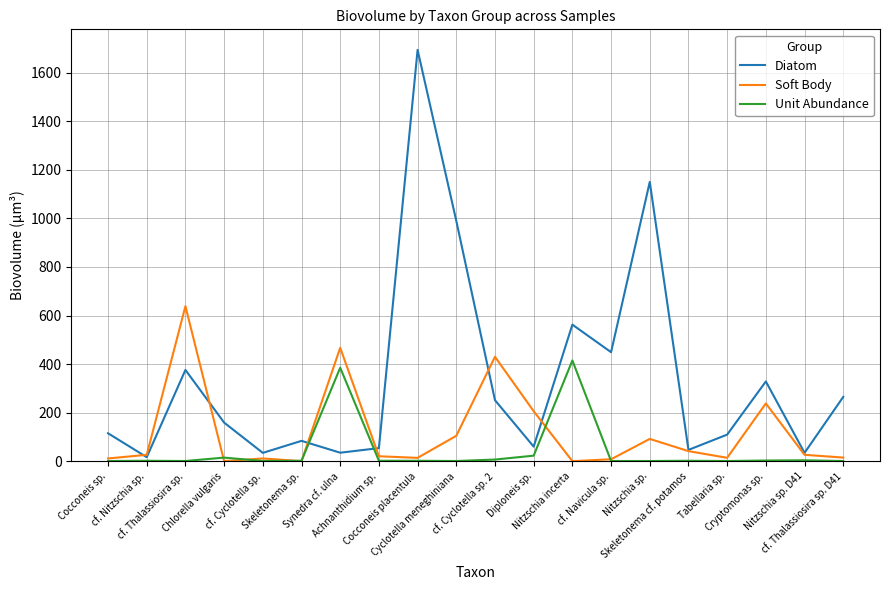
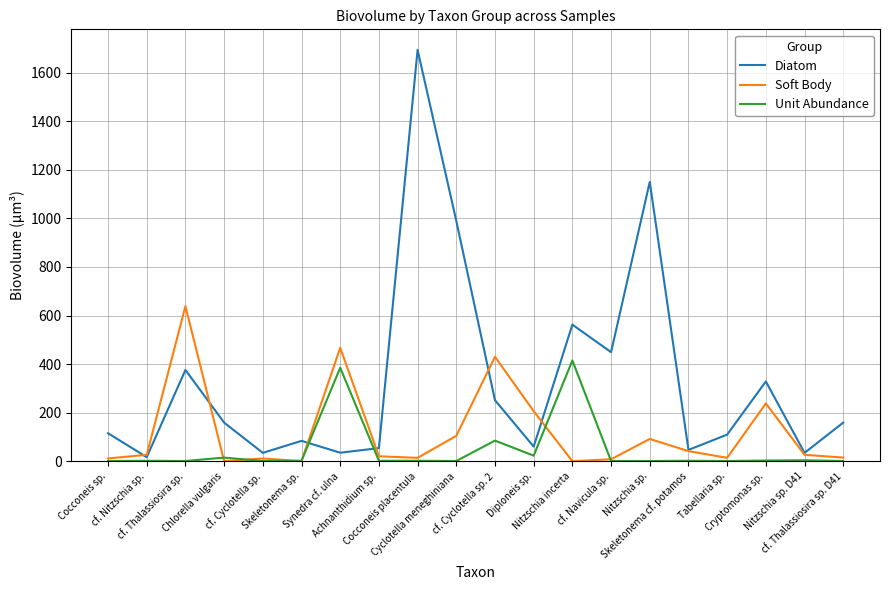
  {
    "Diatom": {
      "Cocconeis sp.": 120,
      "cf. Thalassiosira sp.": 380,
      "Chlorella vulgaris": 160,
      "cf. Cyclotella sp.": 30,
      "Skeletonema sp.": 80,
      "Synedra cf. ulna": 40,
      "Achnanthidium sp.": 50,
      "Cocconeis placentula": 1690,
      "Cyclotella meneghiniana": 990,
      "cf. Cyclotella sp. 2": 250,
      "Diploneis sp.": 60,
      "Nitzschia incerta": 560,
      "cf. Navicula sp.": 450,
      "Nitzschia sp.": 1150,
      "Tabellaria sp.": 110,
      "Cryptomonas sp.": 330,
-     "cf. Thalassiosira sp. D41": 260
+     "cf. Thalassiosira sp. D41": 160
    },
    "Soft Body": {
      "cf. Thalassiosira sp.": 640,
      "Chlorella vulgaris": 0,
      "Synedra cf. ulna": 470,
      "Achnanthidium sp.": 20,
      "Cocconeis placentula": 10,
      "Cyclotella meneghiniana": 100,
      "cf. Cyclotella sp. 2": 430,
      "Diploneis sp.": 210,
      "Nitzschia incerta": 0,
      "Nitzschia sp.": 90,
      "Tabellaria sp.": 10,
      "Cryptomonas sp.": 240,
      "cf. Thalassiosira sp. D41": 20
    },
    "Unit Abundance": {
      "cf. Nitzschia sp.": 0,
      "cf. Thalassiosira sp.": 0,
      "Chlorella vulgaris": 20,
      "Synedra cf. ulna": 390,
      "Achnanthidium sp.": 0,
      "Cocconeis placentula": 0,
      "Cyclotella meneghiniana": 0,
-     "cf. Cyclotella sp. 2": 10,
+     "cf. Cyclotella sp. 2": 90,
      "Diploneis sp.": 20,
      "Nitzschia incerta": 420,
      "Nitzschia sp.": 0,
      "Skeletonema cf. potamos": 0,
      "Tabellaria sp.": 0,
      "Cryptomonas sp.": 0,
      "Nitzschia sp. D41": 0,
      "cf. Thalassiosira sp. D41": 0
    }
  }
